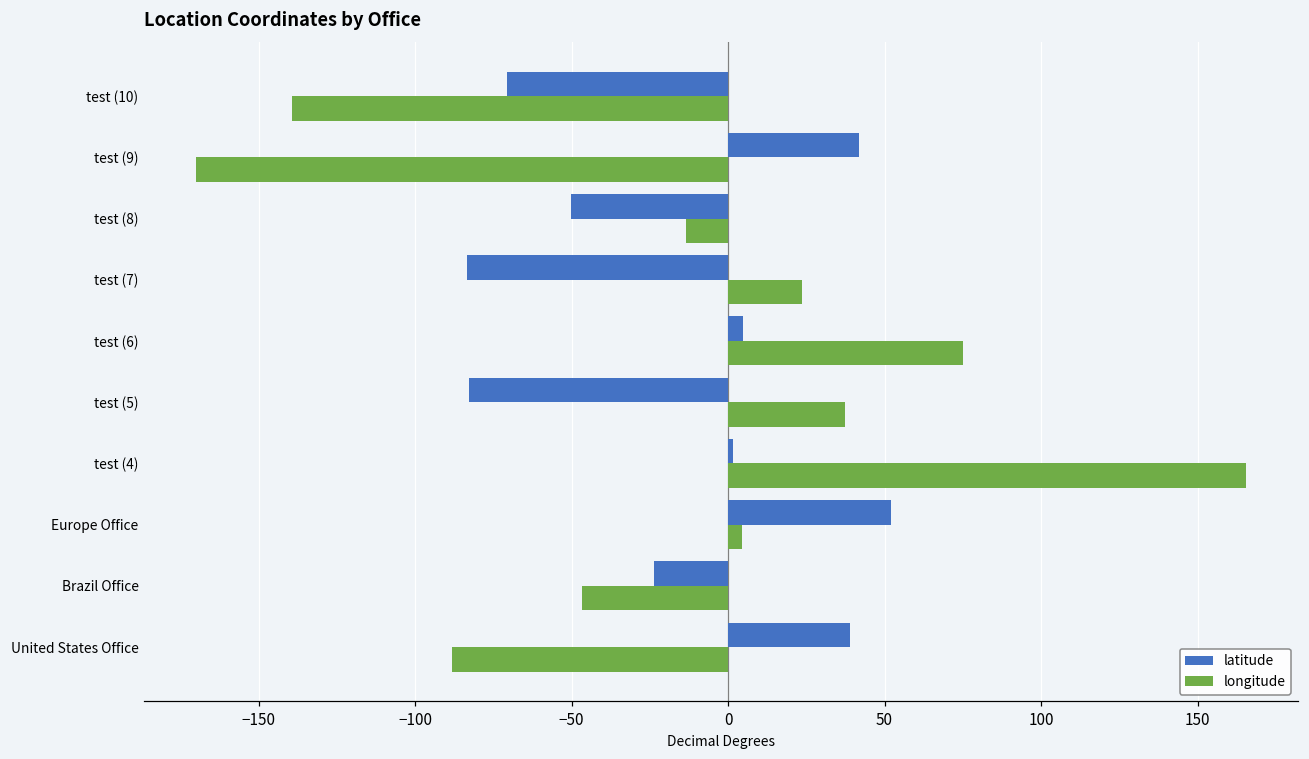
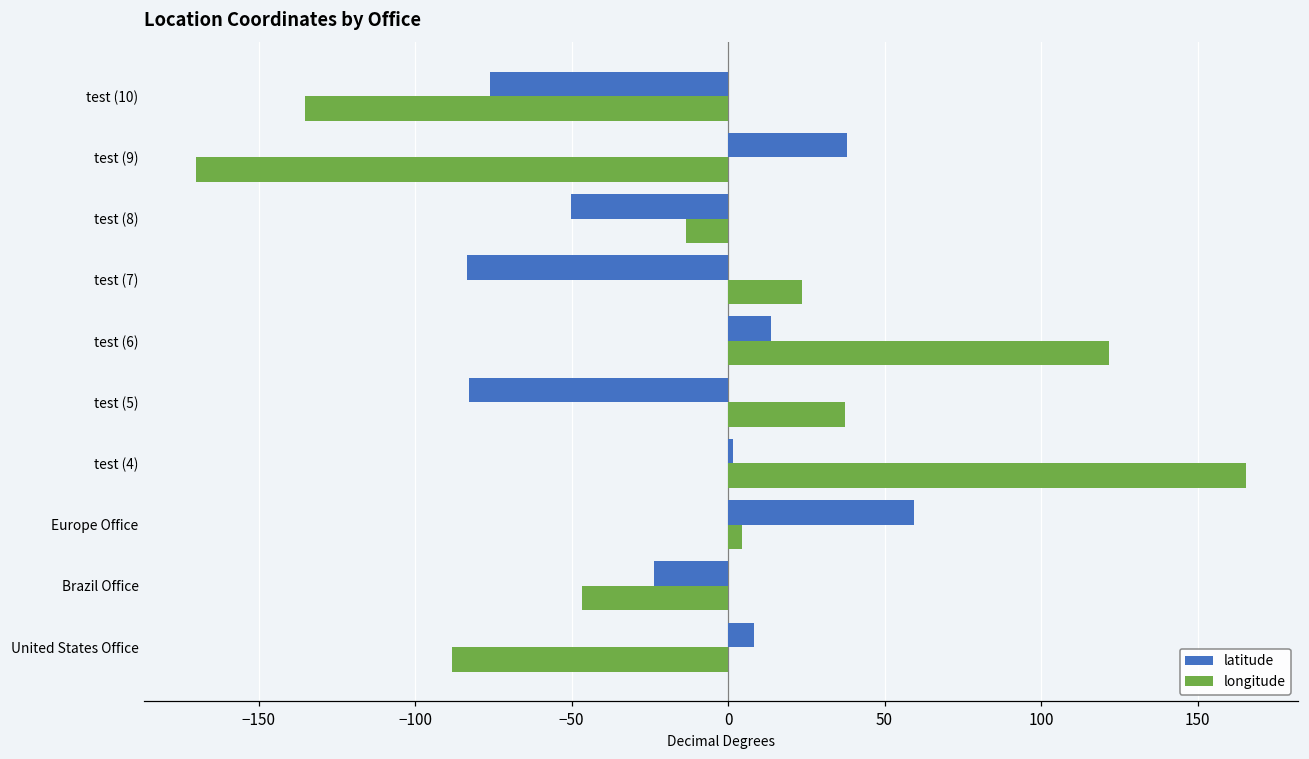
  {
    "latitude": {
-     "test (10)": -71,
-     "test (9)": 42,
+     "test (10)": -76,
+     "test (9)": 38,
      "test (8)": -50,
      "test (7)": -83,
-     "test (6)": 5,
+     "test (6)": 14,
      "test (5)": -83,
      "test (4)": 2,
-     "Europe Office": 52,
+     "Europe Office": 60,
      "Brazil Office": -24,
-     "United States Office": 39
+     "United States Office": 8
    },
    "longitude": {
-     "test (10)": -139,
+     "test (10)": -135,
      "test (9)": -170,
      "test (8)": -13,
      "test (7)": 24,
-     "test (6)": 75,
+     "test (6)": 122,
      "test (5)": 37,
      "test (4)": 165,
      "Europe Office": 4,
      "Brazil Office": -47,
      "United States Office": -88
    }
  }
